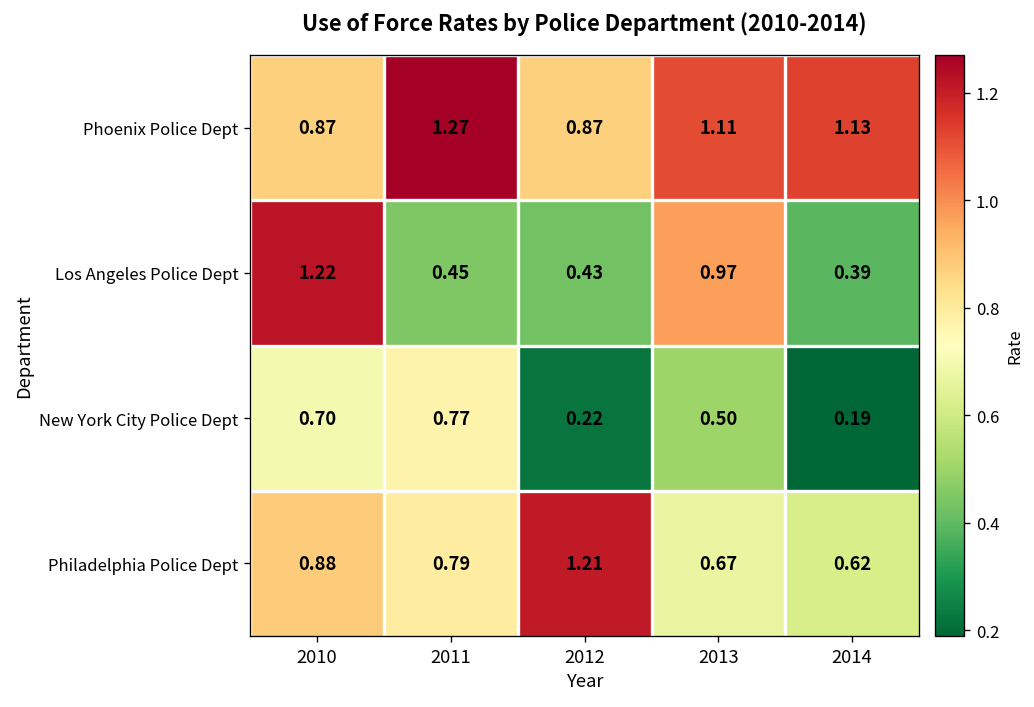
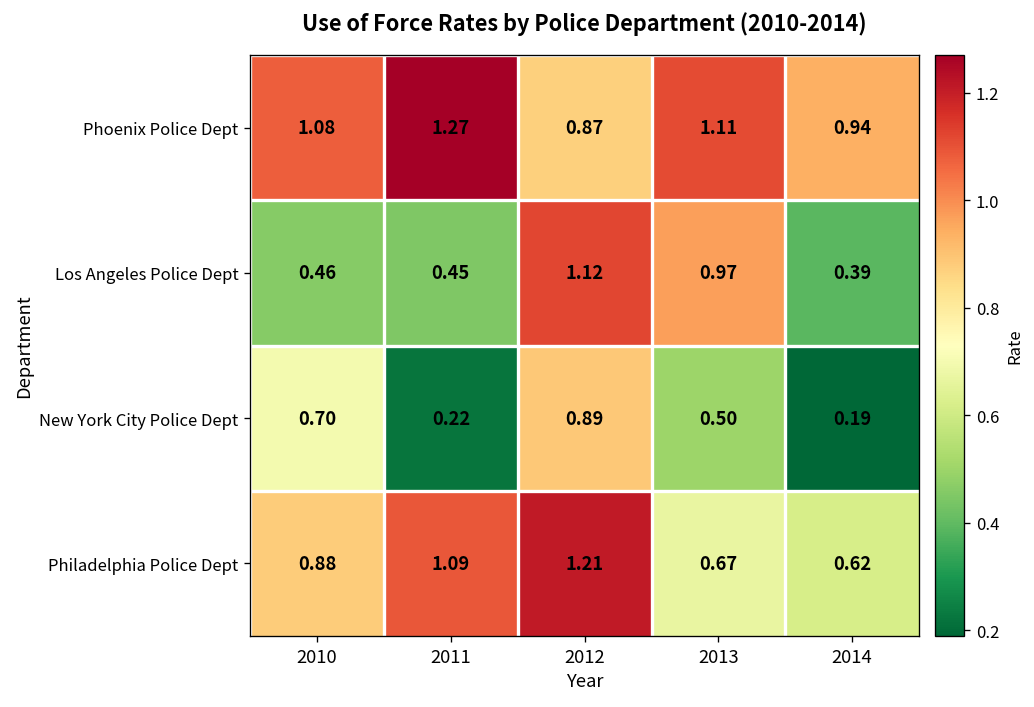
  {
    "Phoenix Police Dept": {
-     "2010": 0.87,
+     "2010": 1.08,
      "2011": 1.27,
      "2012": 0.87,
      "2013": 1.11,
-     "2014": 1.13
+     "2014": 0.94
    },
    "Los Angeles Police Dept": {
-     "2010": 1.22,
+     "2010": 0.46,
      "2011": 0.45,
-     "2012": 0.43,
+     "2012": 1.12,
      "2013": 0.97,
      "2014": 0.39
    },
    "New York City Police Dept": {
      "2010": 0.70,
-     "2011": 0.77,
-     "2012": 0.22,
+     "2011": 0.22,
+     "2012": 0.89,
      "2013": 0.50,
      "2014": 0.19
    },
    "Philadelphia Police Dept": {
      "2010": 0.88,
-     "2011": 0.79,
+     "2011": 1.09,
      "2012": 1.21,
      "2013": 0.67,
      "2014": 0.62
    }
  }
